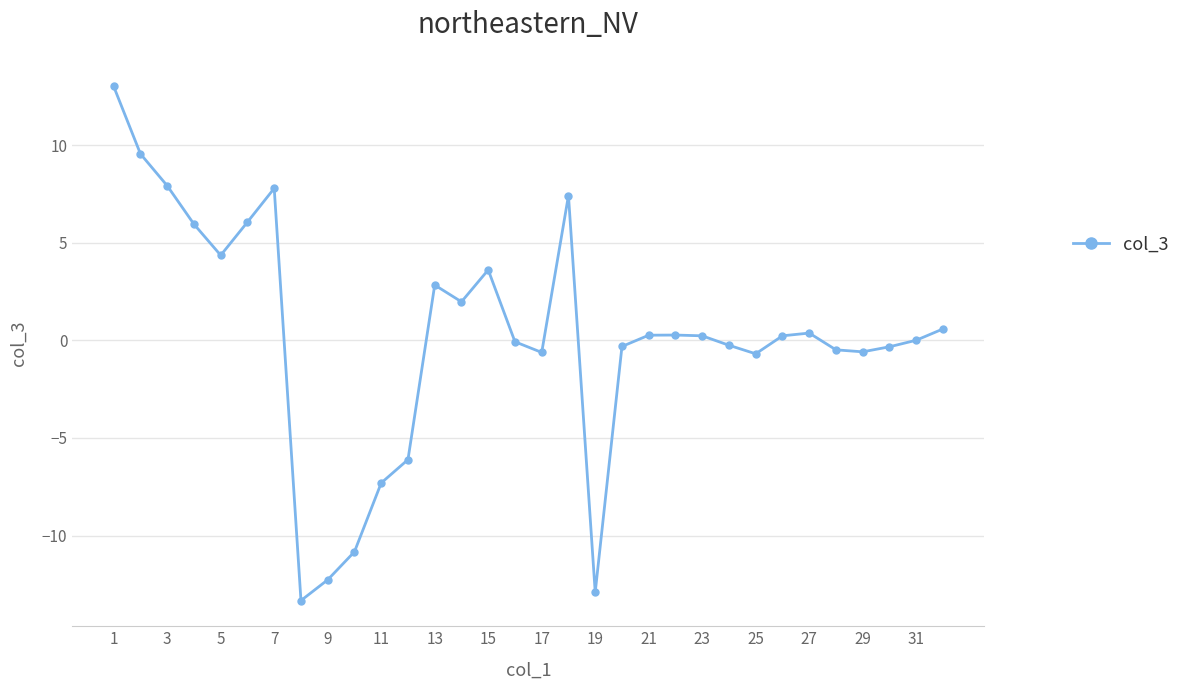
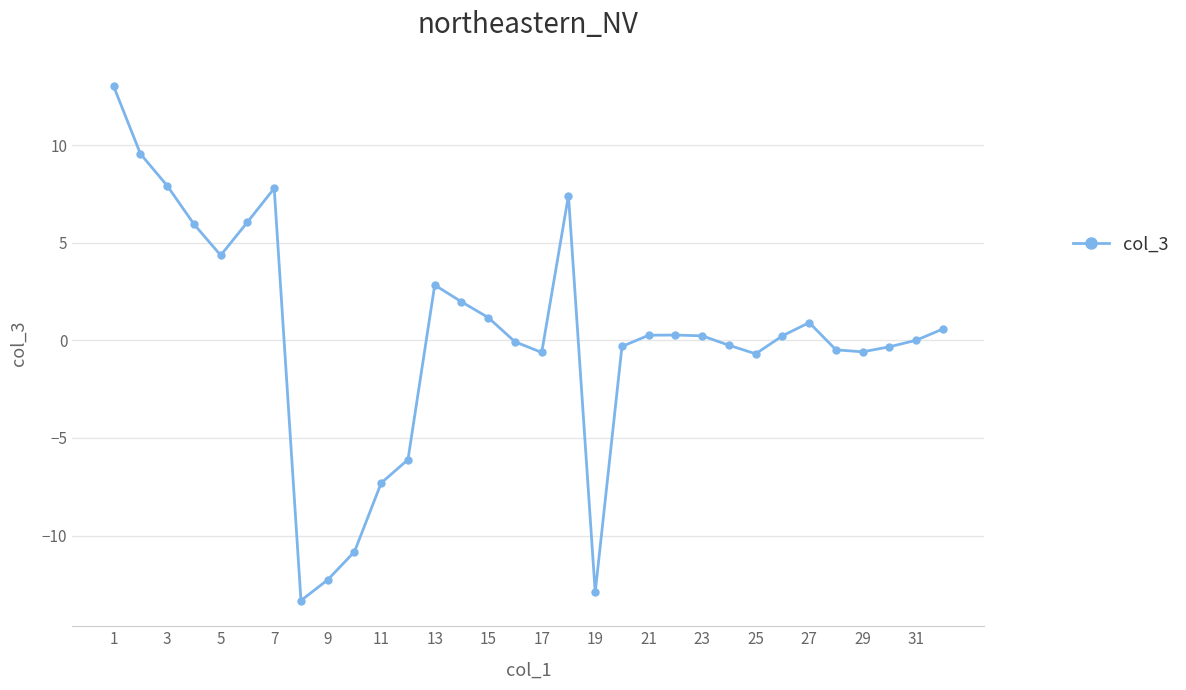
  {
    "1": 13.0,
    "3": 7.9,
    "5": 4.4,
    "7": 7.8,
    "9": -12.3,
    "11": -7.3,
    "13": 2.8,
-   "15": 3.6,
+   "15": 1.2,
    "17": -0.6,
    "19": -12.9,
    "21": 0.3,
    "23": 0.2,
    "25": -0.7,
-   "27": 0.4,
+   "27": 0.9,
    "29": -0.6,
    "31": 0.0
  }
